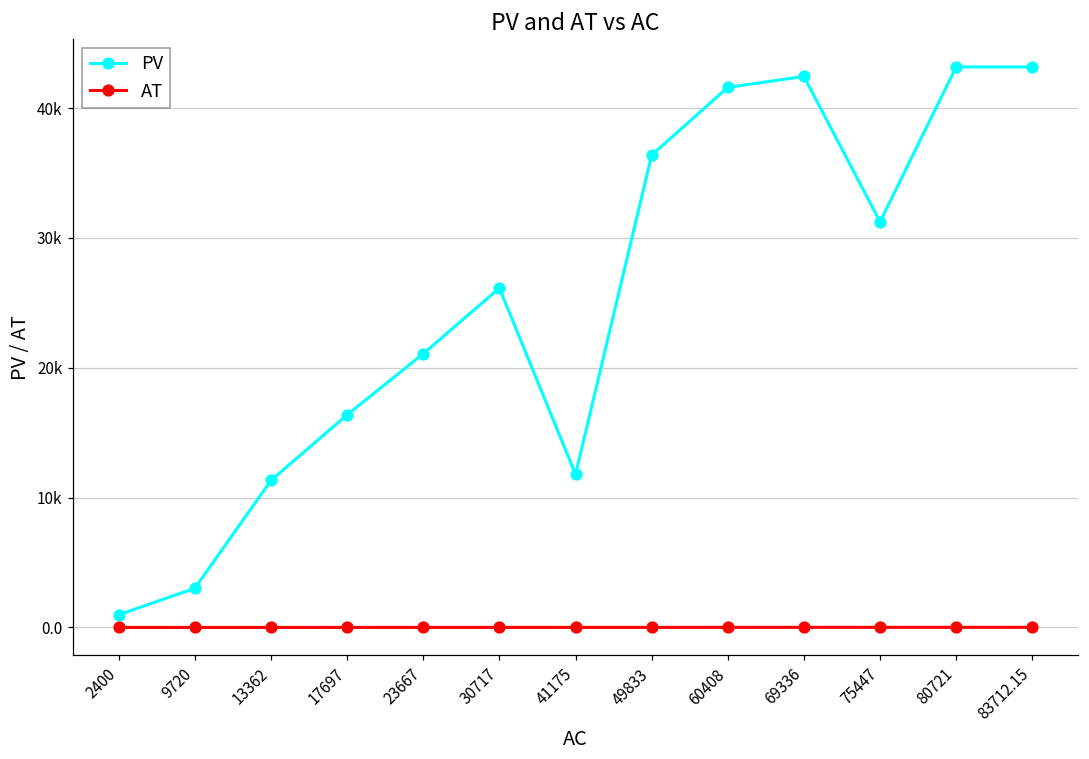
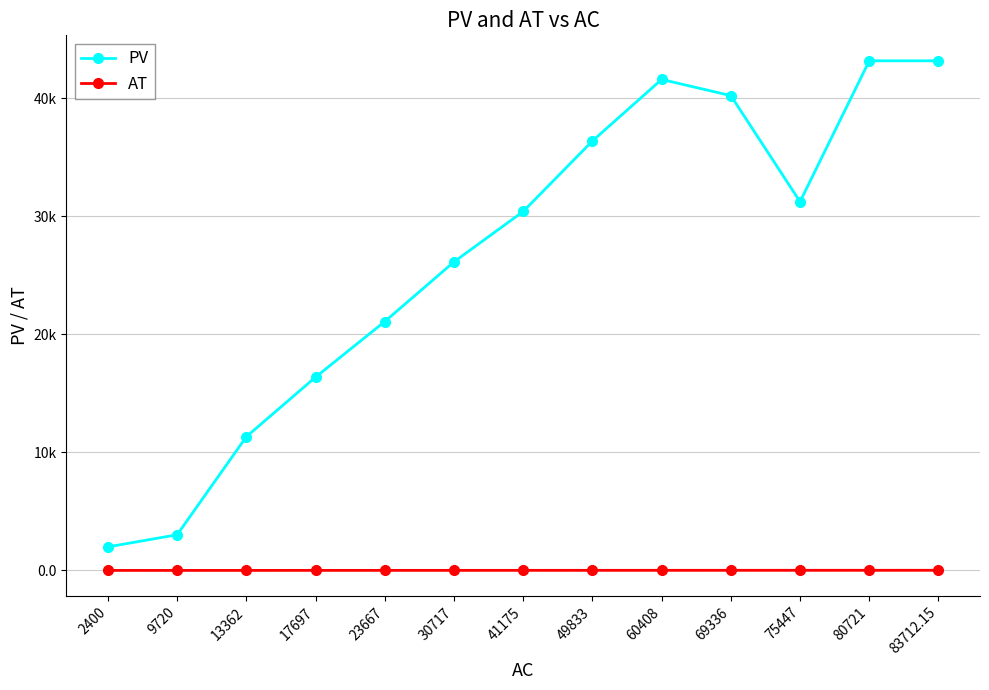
  {
    "PV": {
-     "2400": 1000,
+     "2400": 2000,
      "9720": 3000,
      "13362": 11300,
      "17697": 16400,
      "23667": 21100,
      "30717": 26100,
-     "41175": 11800,
+     "41175": 30400,
      "49833": 36400,
      "60408": 41600,
-     "69336": 42400,
+     "69336": 40200,
      "75447": 31200,
      "80721": 43200,
      "83712.15": 43200
    },
    "AT": {
      "2400": 0,
      "9720": 0,
      "13362": 0,
      "17697": 0,
      "23667": 0,
      "30717": 0,
      "41175": 0,
      "49833": 0,
      "60408": 0,
      "69336": 0,
      "75447": 0,
      "80721": 0,
      "83712.15": 0
    }
  }
